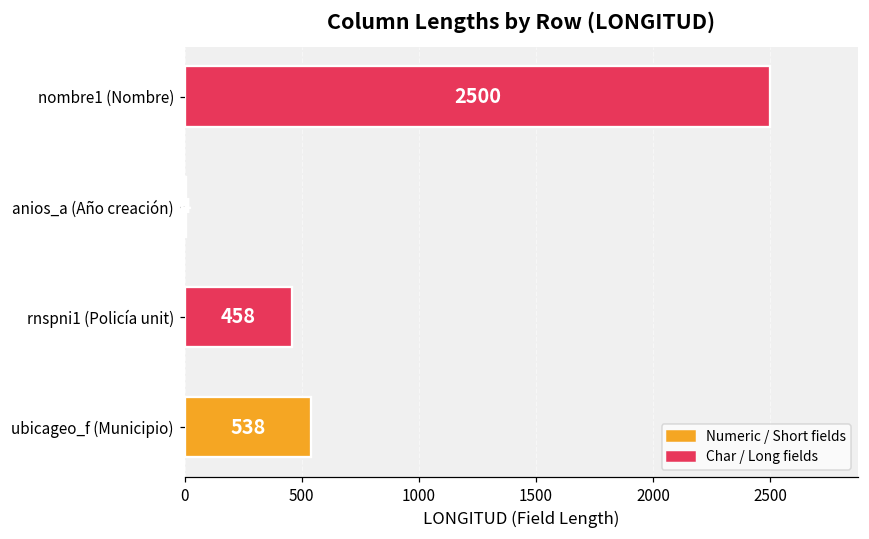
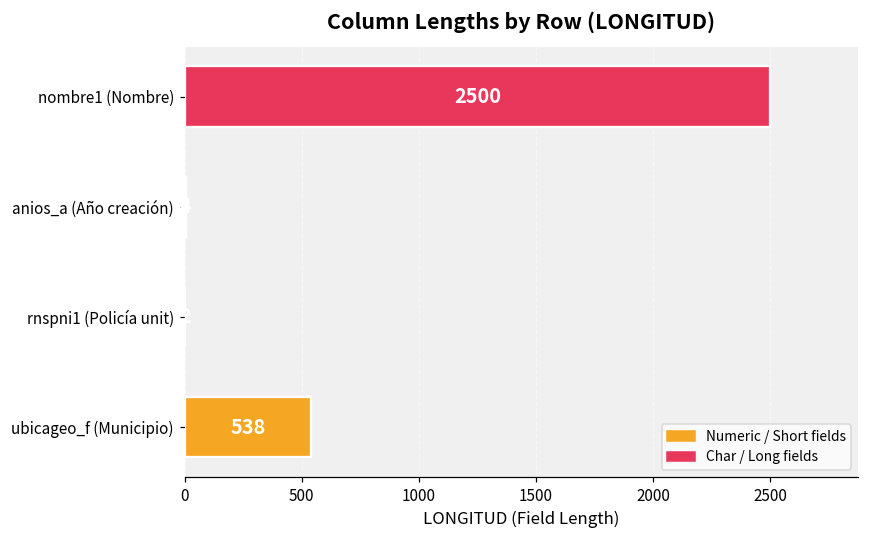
  {
-   "rnspni1 (Policía unit)": 460
+   "rnspni1 (Policía unit)": 0
  }
